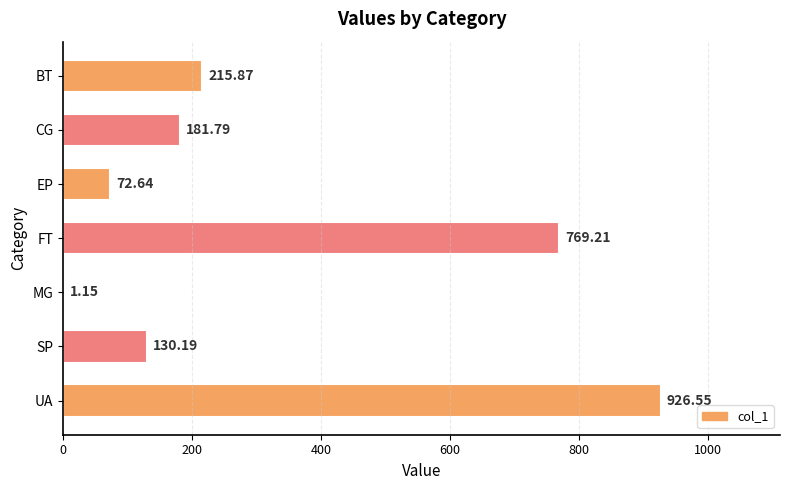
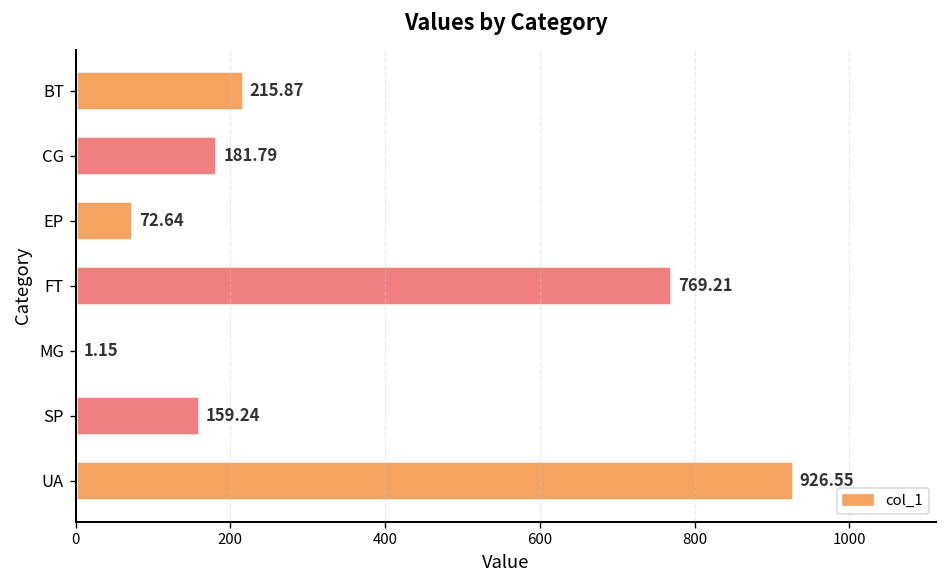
  {
    "BT": 215.87,
    "CG": 181.79,
    "EP": 72.64,
    "FT": 769.21,
    "MG": 1.15,
-   "SP": 130.19
+   "SP": 159.24
  }
